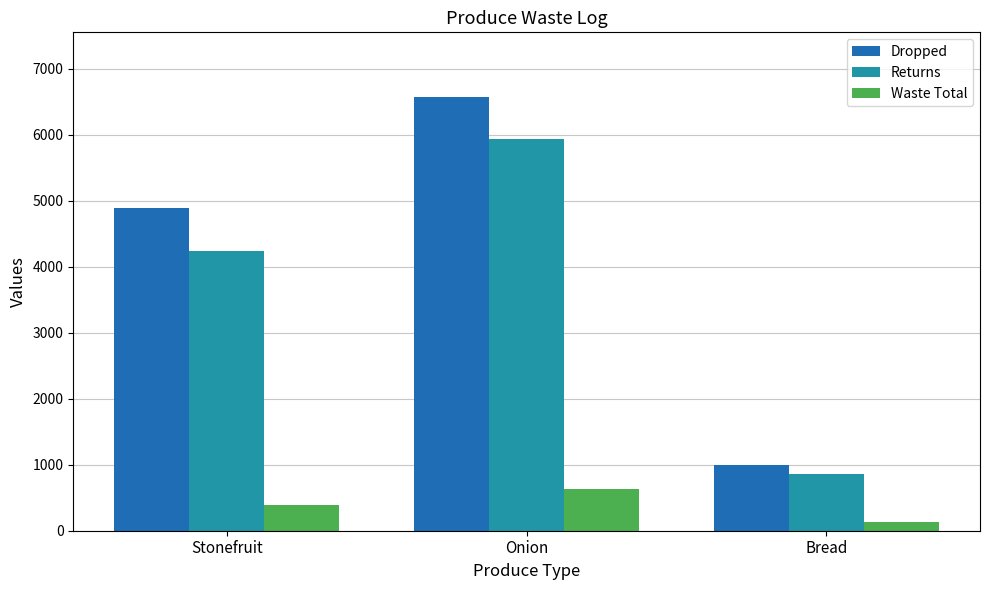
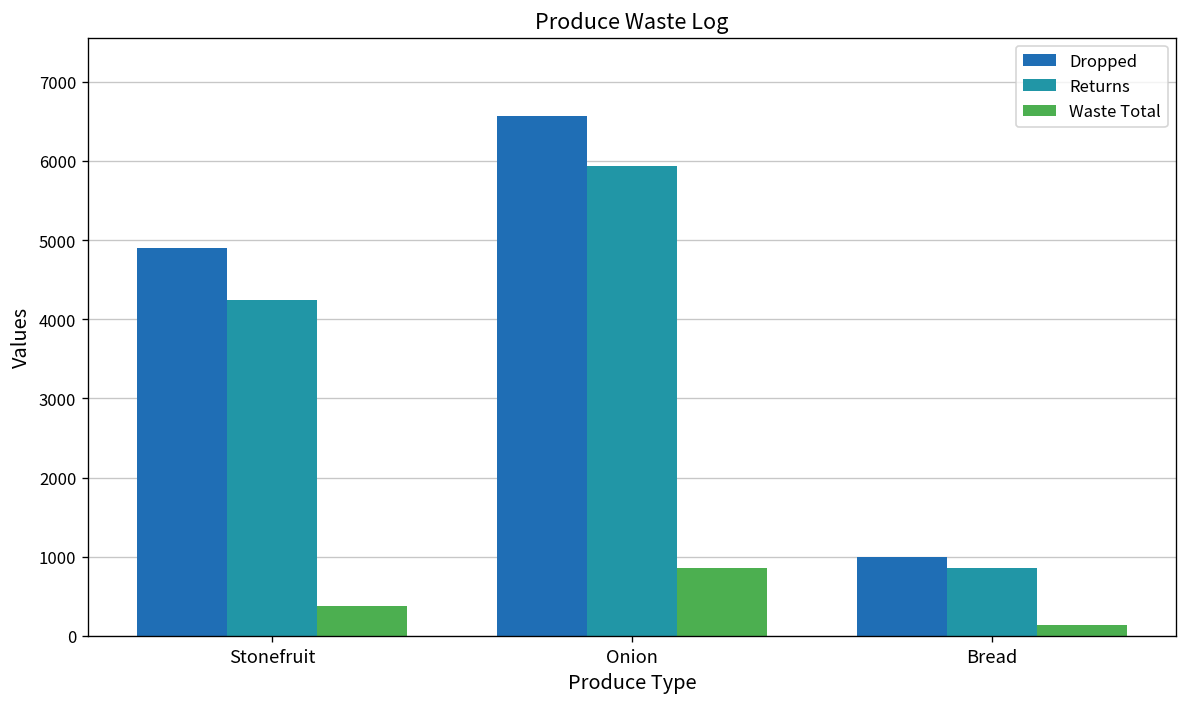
  {
    "Waste Total": {
      "Stonefruit": 400,
-     "Onion": 600,
+     "Onion": 900,
      "Bread": 100
    }
  }
